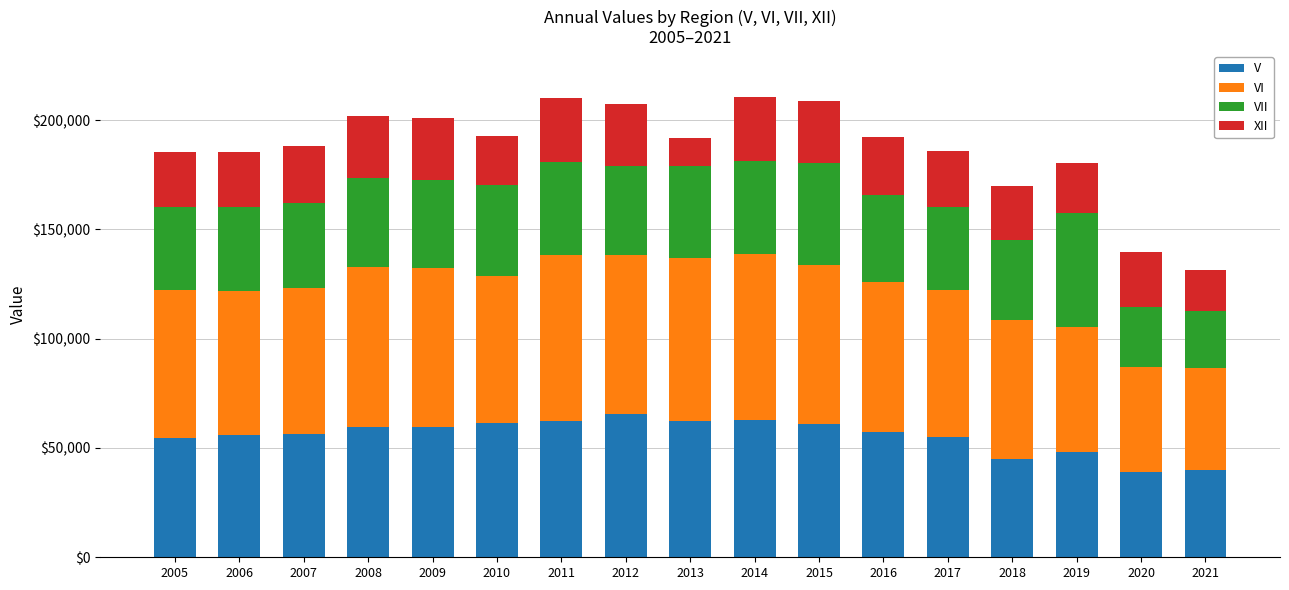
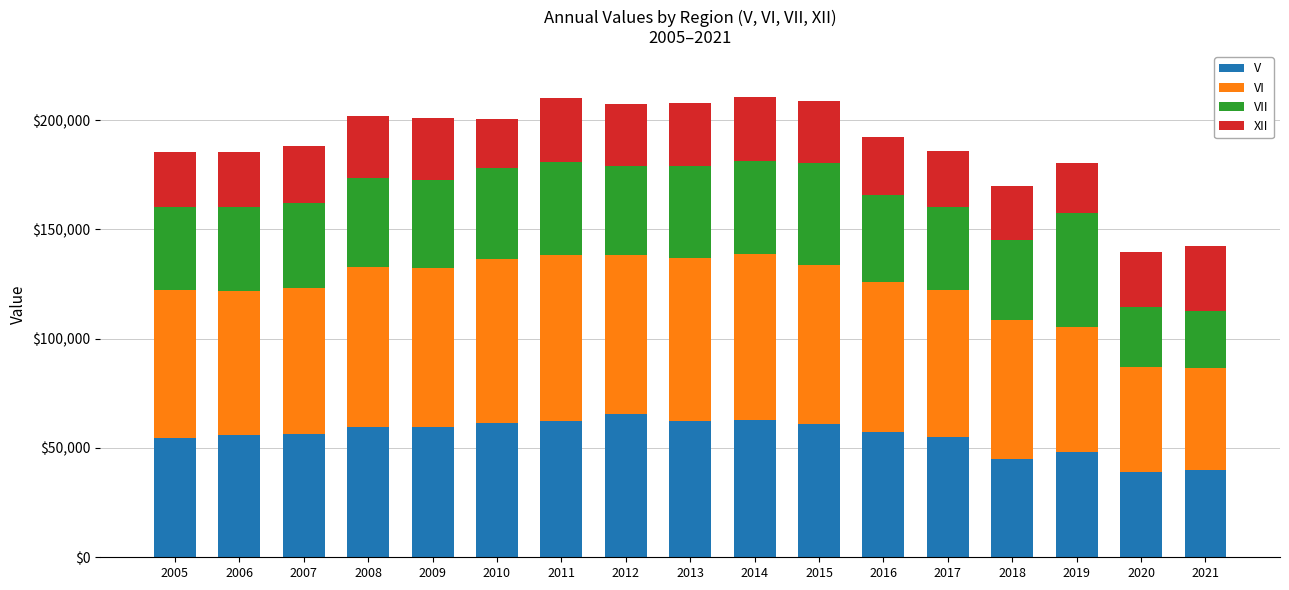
  {
    "V": {
      "2005": "$55,000",
      "2006": "$56,000",
      "2007": "$56,000",
      "2008": "$59,000",
      "2009": "$60,000",
      "2010": "$62,000",
      "2011": "$62,000",
      "2012": "$66,000",
      "2013": "$62,000",
      "2014": "$63,000",
      "2015": "$61,000",
      "2016": "$57,000",
      "2017": "$55,000",
      "2018": "$45,000",
      "2019": "$48,000",
      "2020": "$39,000",
      "2021": "$40,000"
    },
    "VI": {
      "2005": "$68,000",
      "2006": "$66,000",
      "2007": "$67,000",
      "2008": "$73,000",
      "2009": "$73,000",
-     "2010": "$67,000",
+     "2010": "$75,000",
      "2011": "$76,000",
      "2012": "$73,000",
      "2013": "$75,000",
      "2014": "$76,000",
      "2015": "$73,000",
      "2016": "$69,000",
      "2017": "$67,000",
      "2018": "$64,000",
      "2019": "$57,000",
      "2020": "$48,000",
      "2021": "$47,000"
    },
    "VII": {
      "2005": "$38,000",
      "2006": "$38,000",
      "2007": "$39,000",
      "2008": "$41,000",
      "2009": "$41,000",
      "2010": "$42,000",
      "2011": "$42,000",
      "2012": "$40,000",
      "2013": "$42,000",
      "2014": "$43,000",
      "2015": "$47,000",
      "2016": "$40,000",
      "2017": "$38,000",
      "2018": "$36,000",
      "2019": "$52,000",
      "2020": "$28,000",
      "2021": "$26,000"
    },
    "XII": {
      "2005": "$25,000",
      "2006": "$25,000",
      "2007": "$26,000",
      "2008": "$28,000",
      "2009": "$28,000",
      "2010": "$22,000",
      "2011": "$29,000",
      "2012": "$29,000",
-     "2013": "$13,000",
+     "2013": "$29,000",
      "2014": "$29,000",
      "2015": "$29,000",
      "2016": "$27,000",
      "2017": "$26,000",
      "2018": "$25,000",
      "2019": "$23,000",
      "2020": "$25,000",
-     "2021": "$18,000"
+     "2021": "$29,000"
    }
  }
